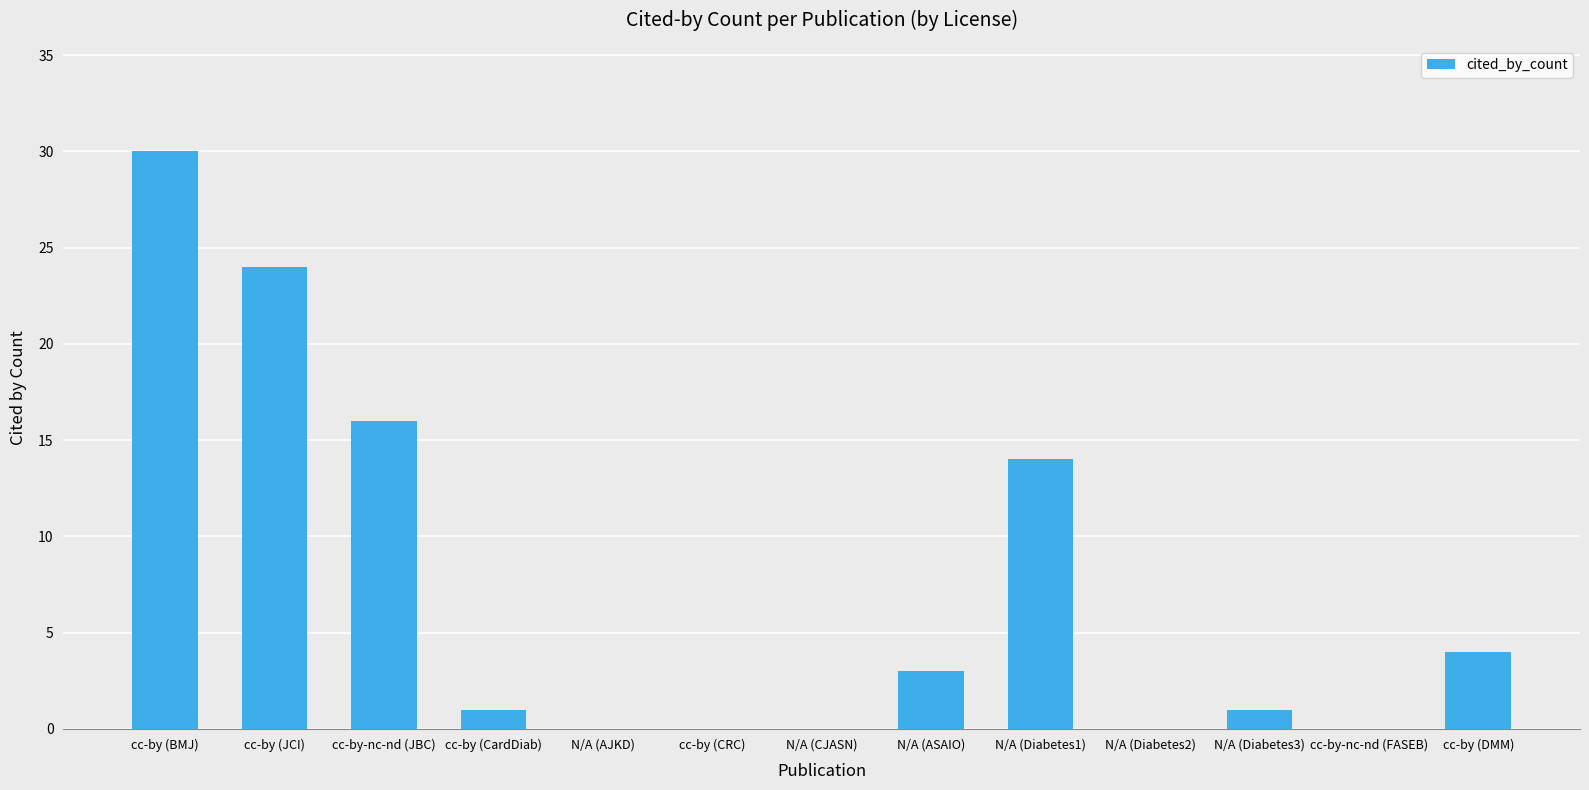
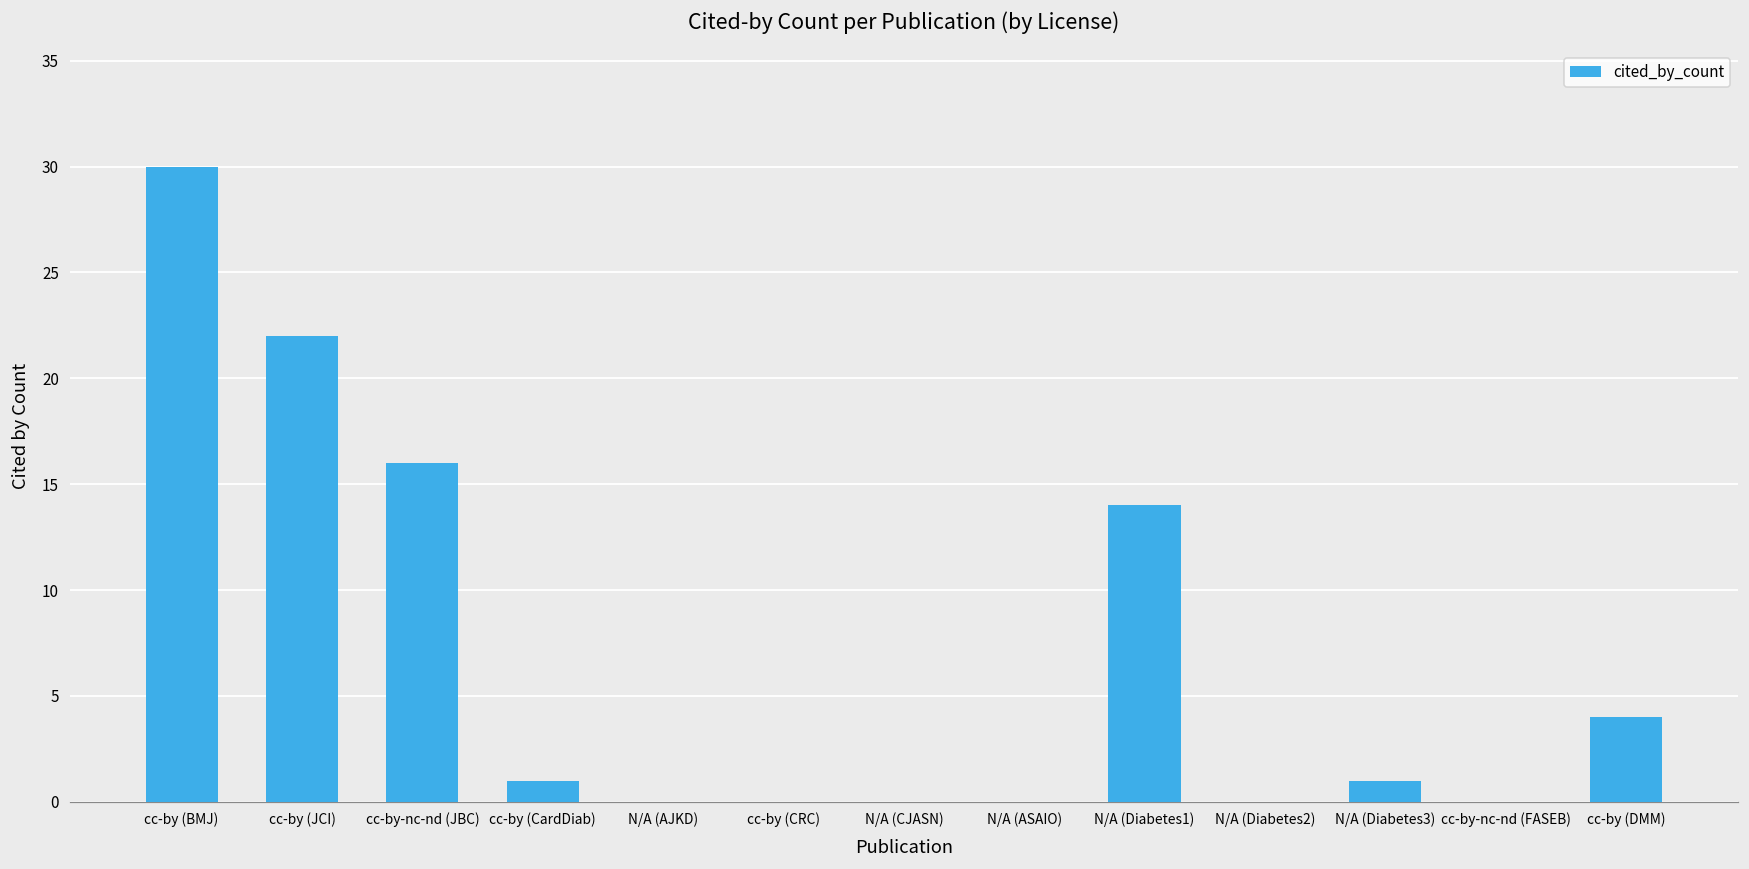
  {
    "cc-by (BMJ)": 30,
-   "cc-by (JCI)": 24,
+   "cc-by (JCI)": 22,
    "cc-by-nc-nd (JBC)": 16,
    "cc-by (CardDiab)": 1,
    "N/A (AJKD)": 0,
    "cc-by (CRC)": 0,
    "N/A (CJASN)": 0,
-   "N/A (ASAIO)": 3,
+   "N/A (ASAIO)": 0,
    "N/A (Diabetes1)": 14,
    "N/A (Diabetes2)": 0,
    "N/A (Diabetes3)": 1,
    "cc-by-nc-nd (FASEB)": 0,
    "cc-by (DMM)": 4
  }
